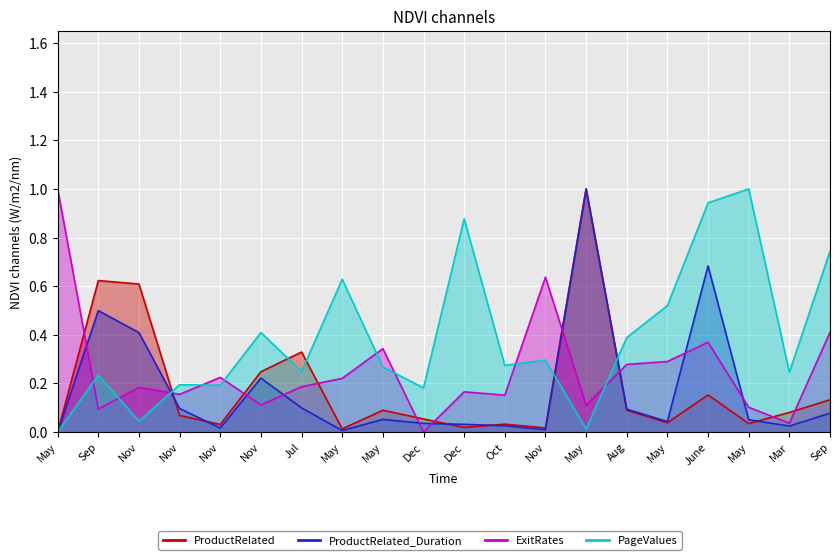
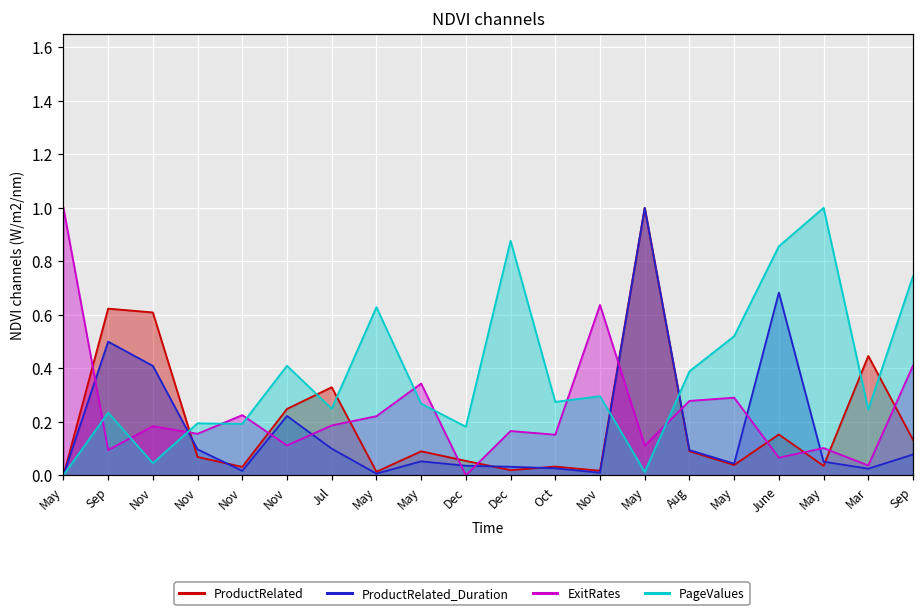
  {
    "ProductRelated": {
      "Jul": 0.33,
      "June": 0.15,
-     "Mar": 0.08
+     "Mar": 0.45
    },
    "ProductRelated_Duration": {
      "Jul": 0.10,
      "June": 0.68,
      "Mar": 0.02
    },
    "ExitRates": {
      "Jul": 0.19,
      "Oct": 0.15,
      "Aug": 0.28,
-     "June": 0.37,
+     "June": 0.07,
      "Mar": 0.04
    },
    "PageValues": {
      "Jul": 0.25,
      "Oct": 0.27,
      "Aug": 0.39,
-     "June": 0.94,
+     "June": 0.86,
      "Mar": 0.25
    }
  }
